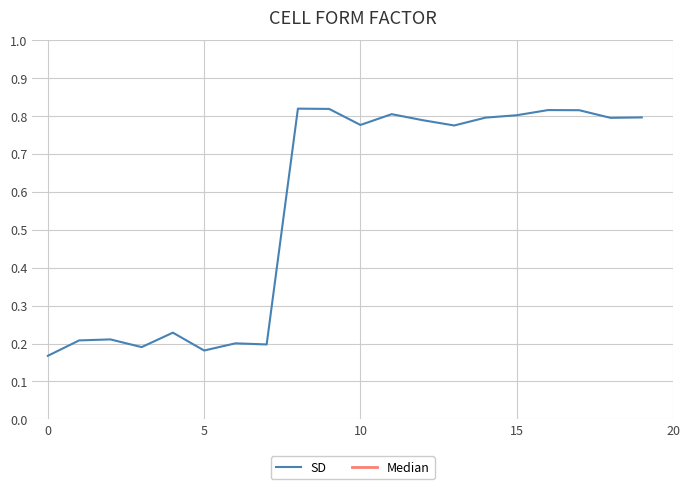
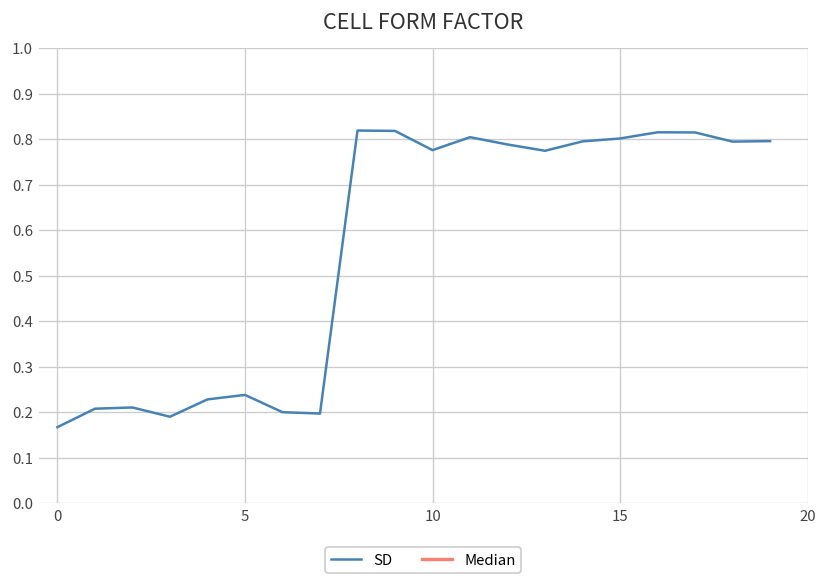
  {
    "0": 0.17,
-   "5": 0.18,
+   "5": 0.24,
    "10": 0.78,
    "15": 0.80
  }
